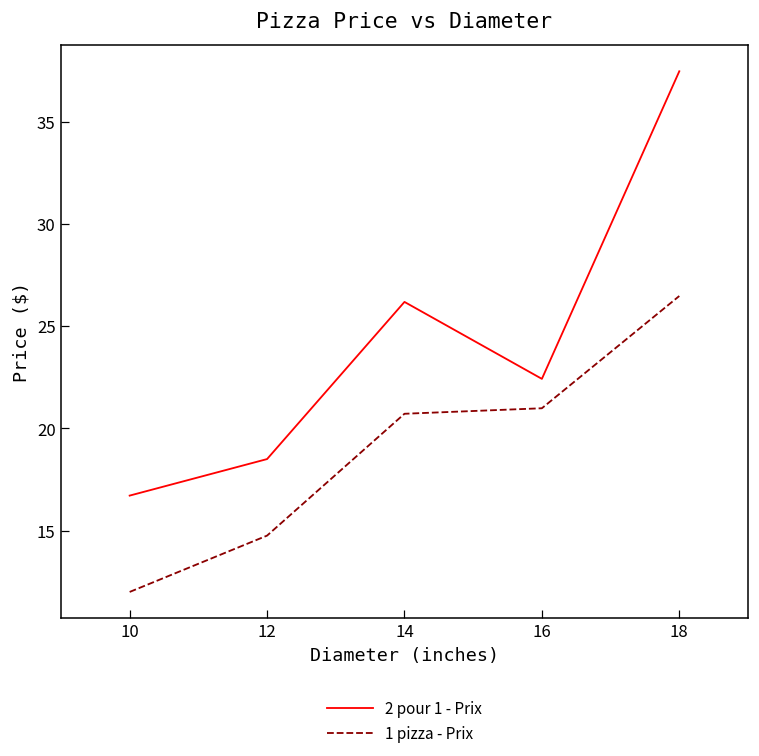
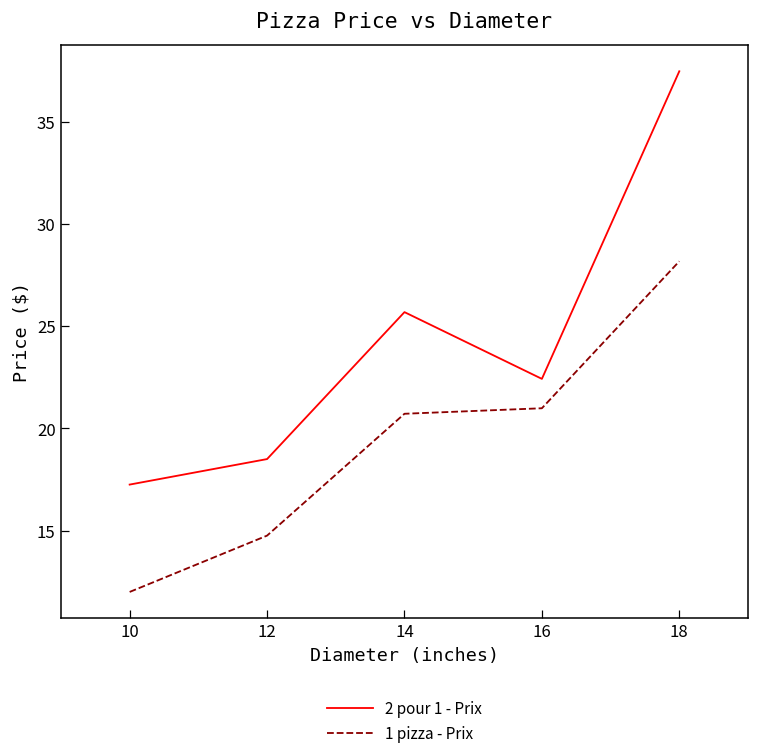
  {
    "2 pour 1 - Prix": {
-     "10": 16.7,
+     "10": 17.3,
      "12": 18.5,
-     "14": 26.2,
+     "14": 25.7,
      "16": 22.4,
      "18": 37.5
    },
    "1 pizza - Prix": {
      "10": 12.0,
      "12": 14.8,
      "14": 20.7,
      "16": 21.0,
-     "18": 26.5
+     "18": 28.2
    }
  }
